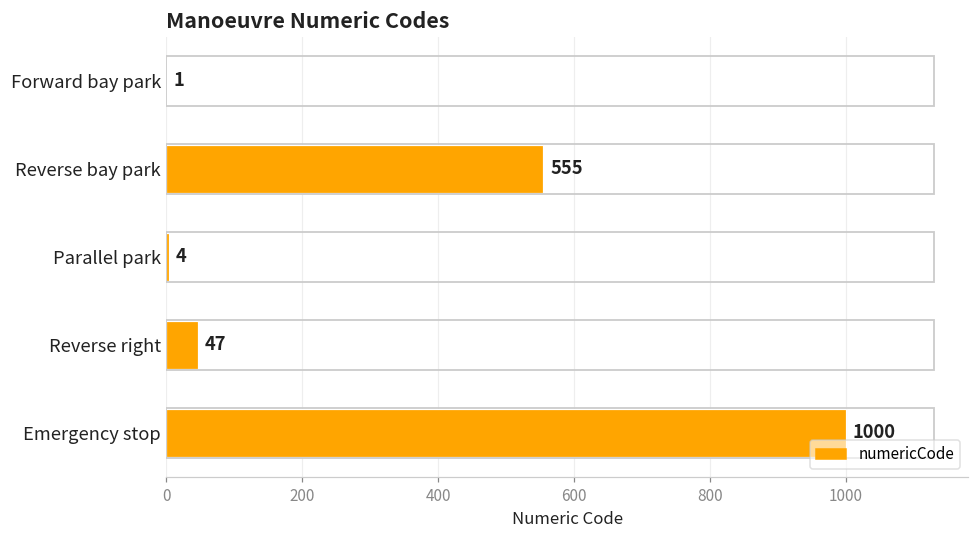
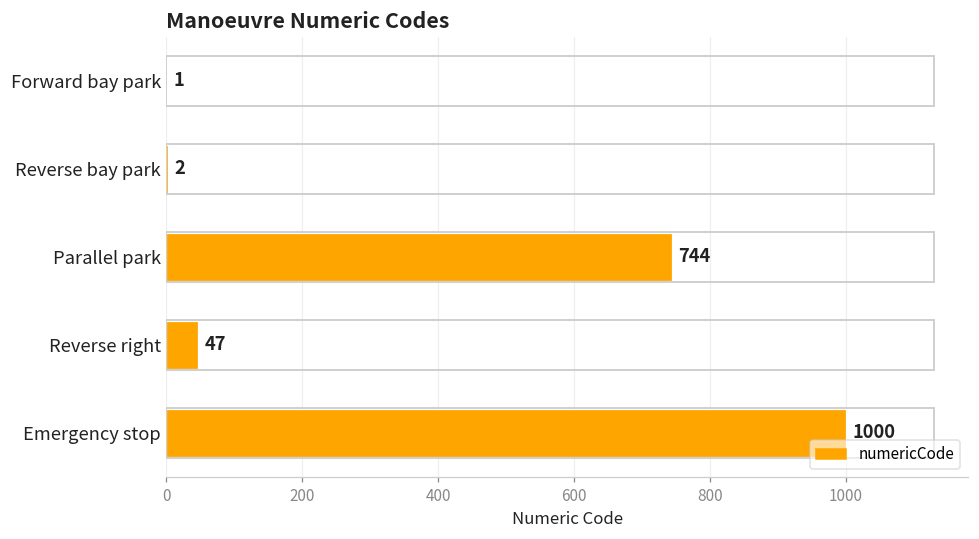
  {
    "Forward bay park": 1,
-   "Reverse bay park": 555,
-   "Parallel park": 4,
+   "Reverse bay park": 2,
+   "Parallel park": 744,
    "Reverse right": 47
  }
